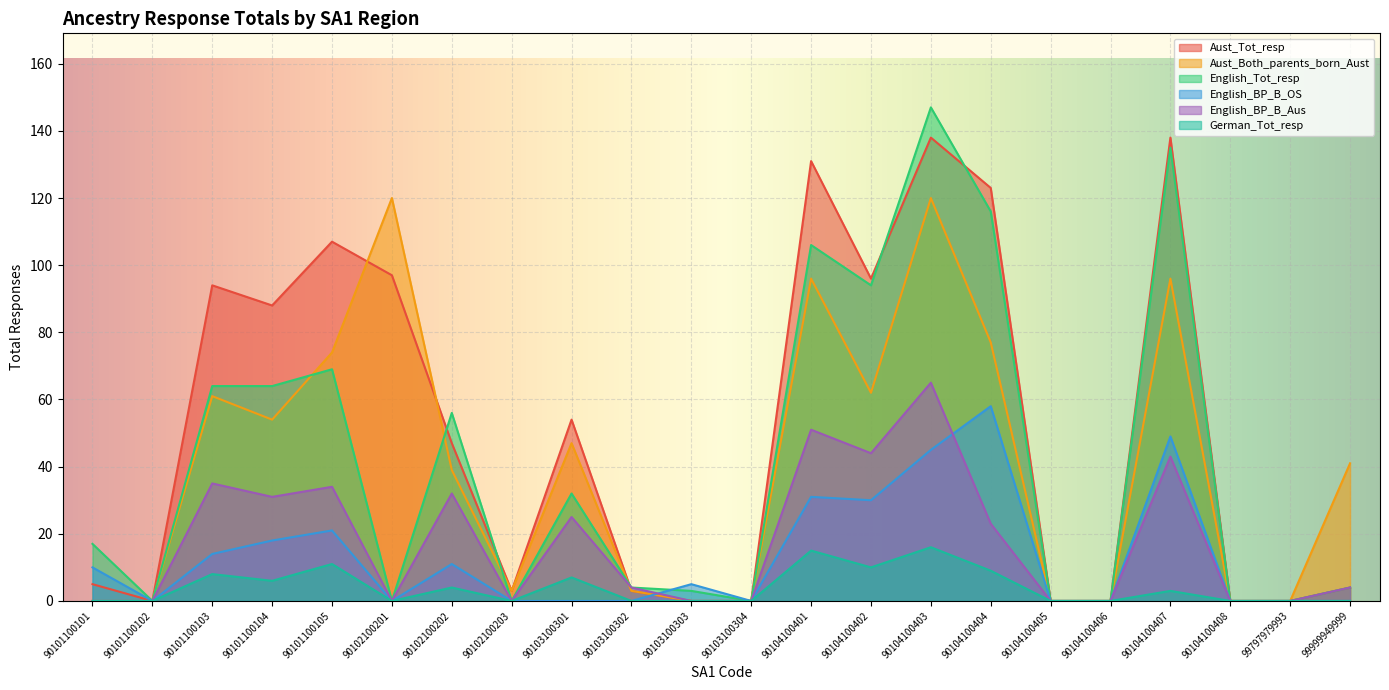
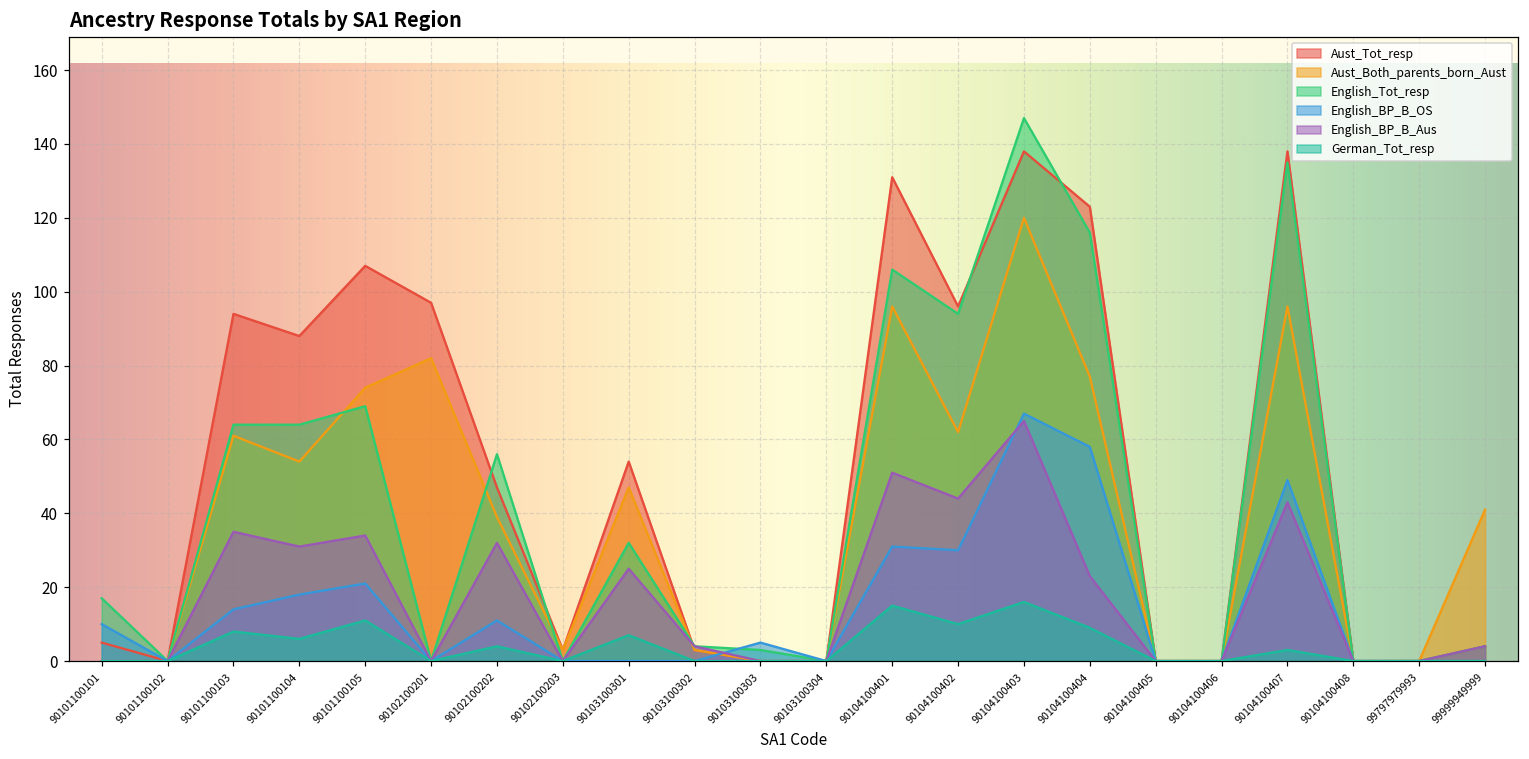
  {
    "Aust_Tot_resp": {
      "90101100101": 5,
      "90101100103": 94,
      "90101100104": 88,
      "90101100105": 107,
      "90102100201": 97,
      "90102100202": 47,
      "90103100301": 54,
      "90104100401": 131,
      "90104100402": 96,
      "90104100403": 138,
      "90104100404": 123,
      "90104100407": 138
    },
    "Aust_Both_parents_born_Aust": {
      "90101100103": 61,
      "90101100104": 54,
      "90101100105": 74,
-     "90102100201": 120,
+     "90102100201": 82,
      "90102100202": 39,
      "90103100301": 47,
      "90104100401": 96,
      "90104100402": 62,
      "90104100403": 120,
      "90104100404": 77,
      "90104100407": 96,
      "99999949999": 41
    },
    "English_BP_B_OS": {
      "90101100101": 10,
      "90101100103": 14,
      "90101100104": 18,
      "90101100105": 21,
      "90102100202": 11,
      "90103100301": 0,
      "90103100303": 5,
      "90104100401": 31,
      "90104100402": 30,
-     "90104100403": 45,
+     "90104100403": 67,
      "90104100404": 58,
      "90104100407": 49
    },
    "English_BP_B_Aus": {
      "90101100103": 35,
      "90101100104": 31,
      "90101100105": 34,
      "90102100202": 32,
      "90103100301": 25,
      "90104100401": 51,
      "90104100402": 44,
      "90104100403": 65,
      "90104100404": 23,
      "90104100407": 43
    }
  }
